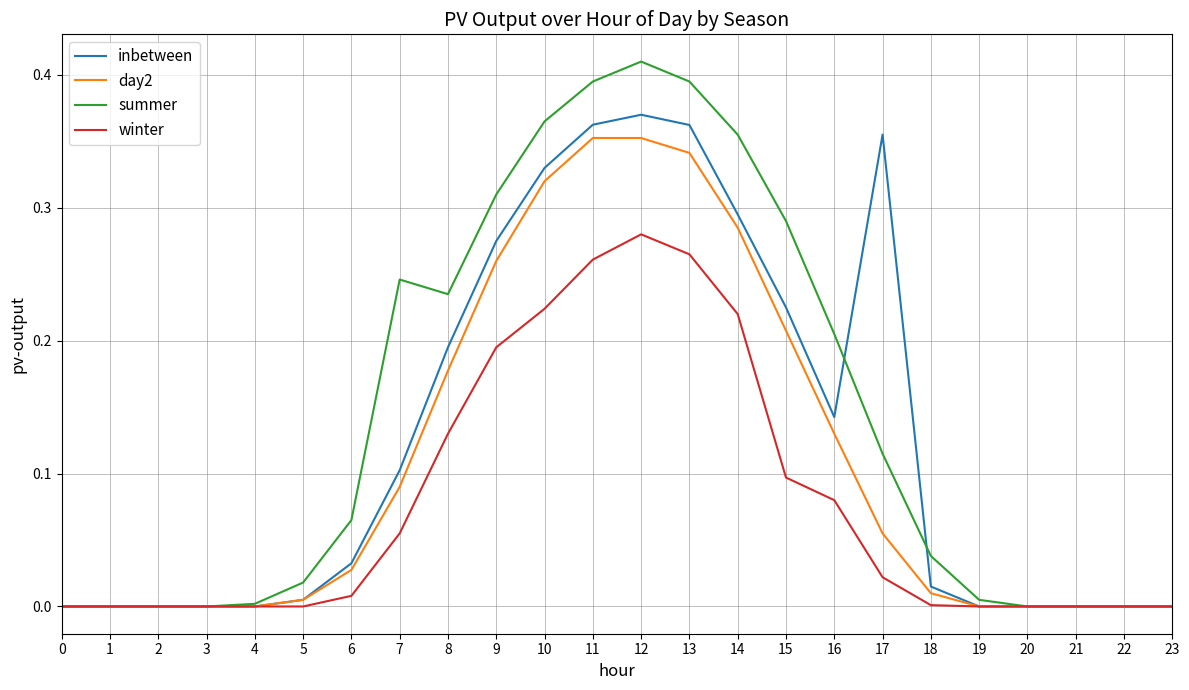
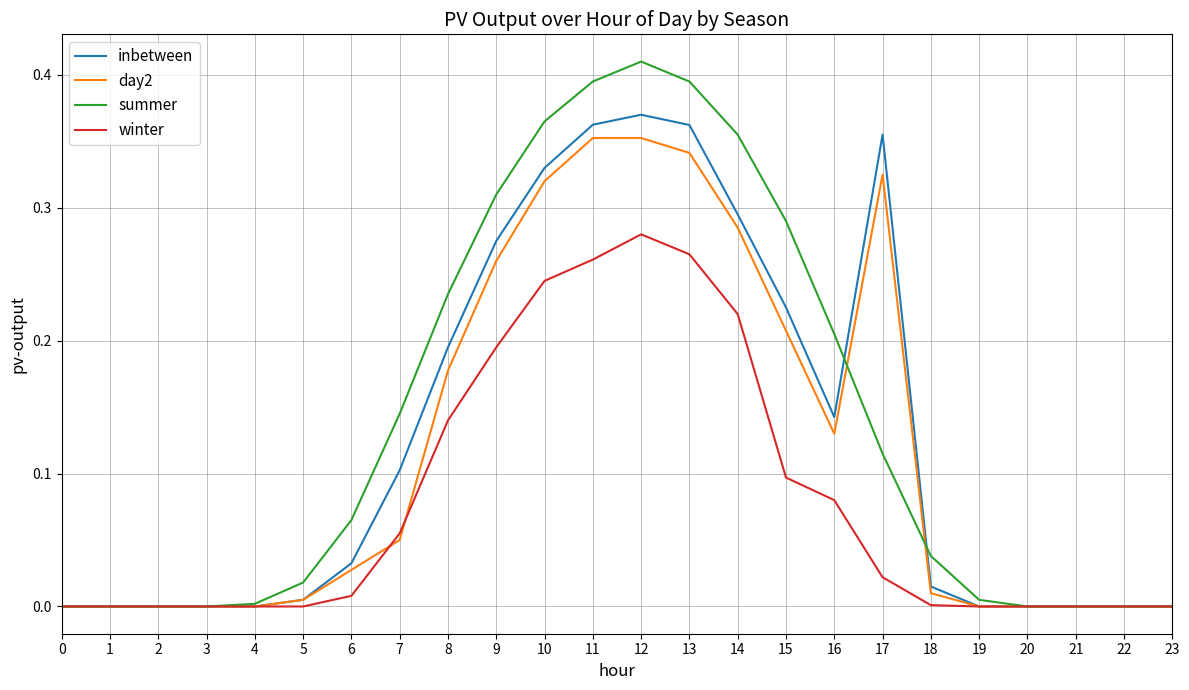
  {
    "inbetween": {
      "6": 0.033,
      "7": 0.103,
      "8": 0.195,
      "9": 0.275,
      "10": 0.330,
      "11": 0.363,
      "12": 0.370,
      "13": 0.362,
      "14": 0.295,
      "15": 0.225,
      "16": 0.143,
      "17": 0.355,
      "18": 0.015
    },
    "day2": {
      "6": 0.028,
-     "7": 0.09,
+     "7": 0.05,
      "8": 0.178,
      "9": 0.260,
      "10": 0.320,
      "11": 0.353,
      "12": 0.353,
      "13": 0.341,
      "14": 0.285,
      "15": 0.208,
      "16": 0.130,
-     "17": 0.055,
+     "17": 0.325,
      "18": 0.010
    },
    "summer": {
      "4": 0.002,
      "5": 0.018,
      "6": 0.065,
-     "7": 0.246,
+     "7": 0.145,
      "8": 0.235,
      "9": 0.310,
      "10": 0.365,
      "11": 0.395,
      "12": 0.410,
      "13": 0.395,
      "14": 0.355,
      "15": 0.290,
      "16": 0.205,
      "17": 0.115,
      "18": 0.038,
      "19": 0.005
    },
    "winter": {
      "5": 0.000,
      "6": 0.008,
      "7": 0.055,
-     "8": 0.13,
+     "8": 0.14,
      "9": 0.195,
-     "10": 0.224,
+     "10": 0.245,
      "11": 0.261,
      "12": 0.280,
      "13": 0.265,
      "14": 0.220,
      "15": 0.097,
      "16": 0.080,
      "17": 0.022,
      "18": 0.001
    }
  }
